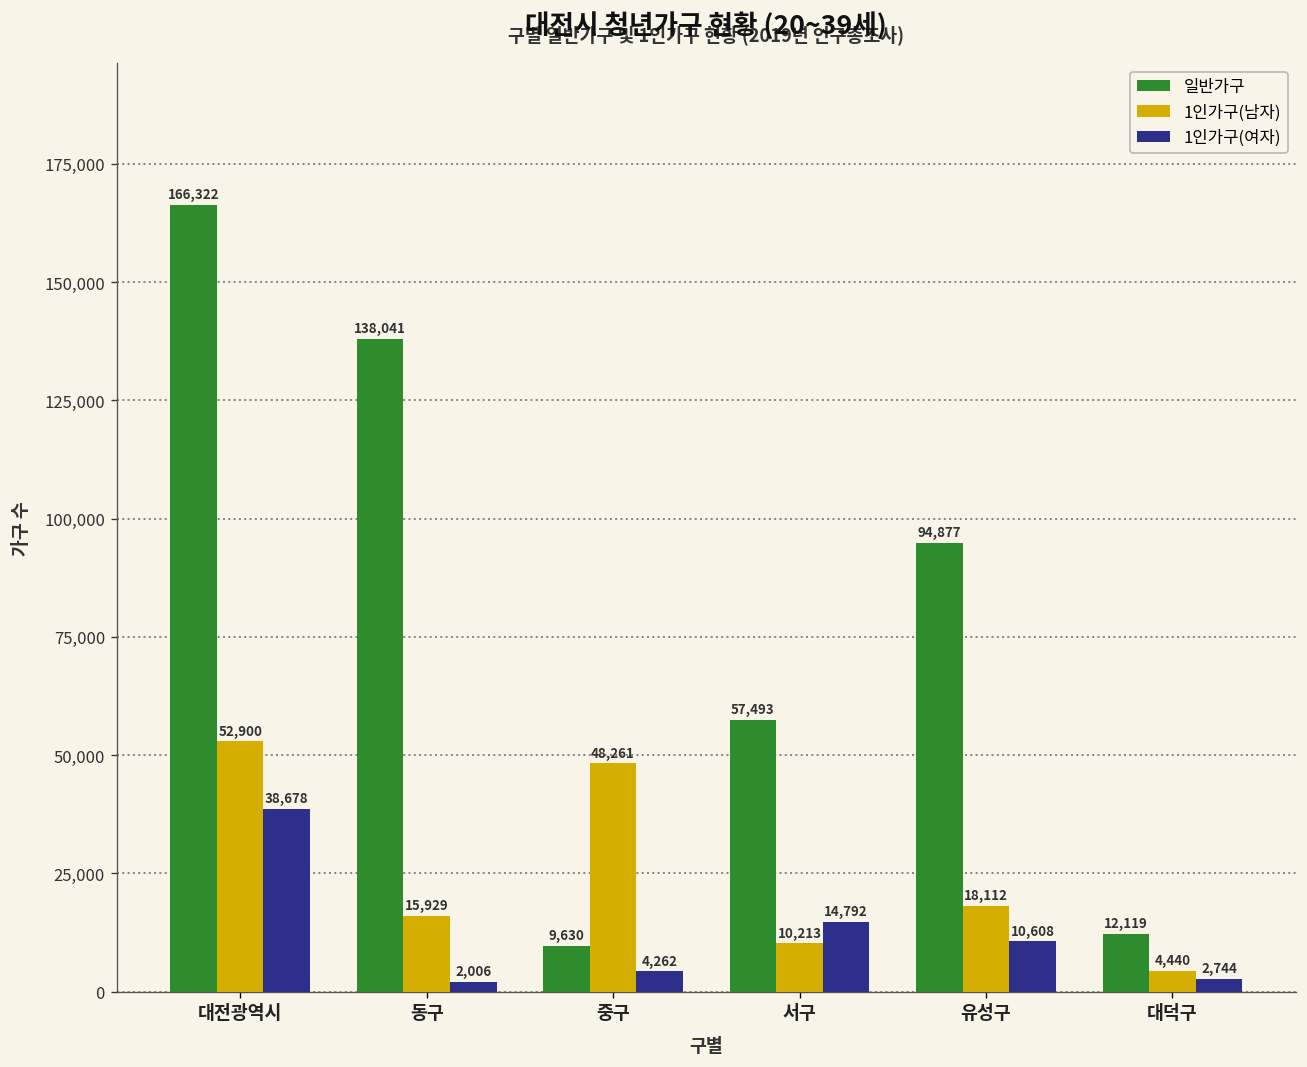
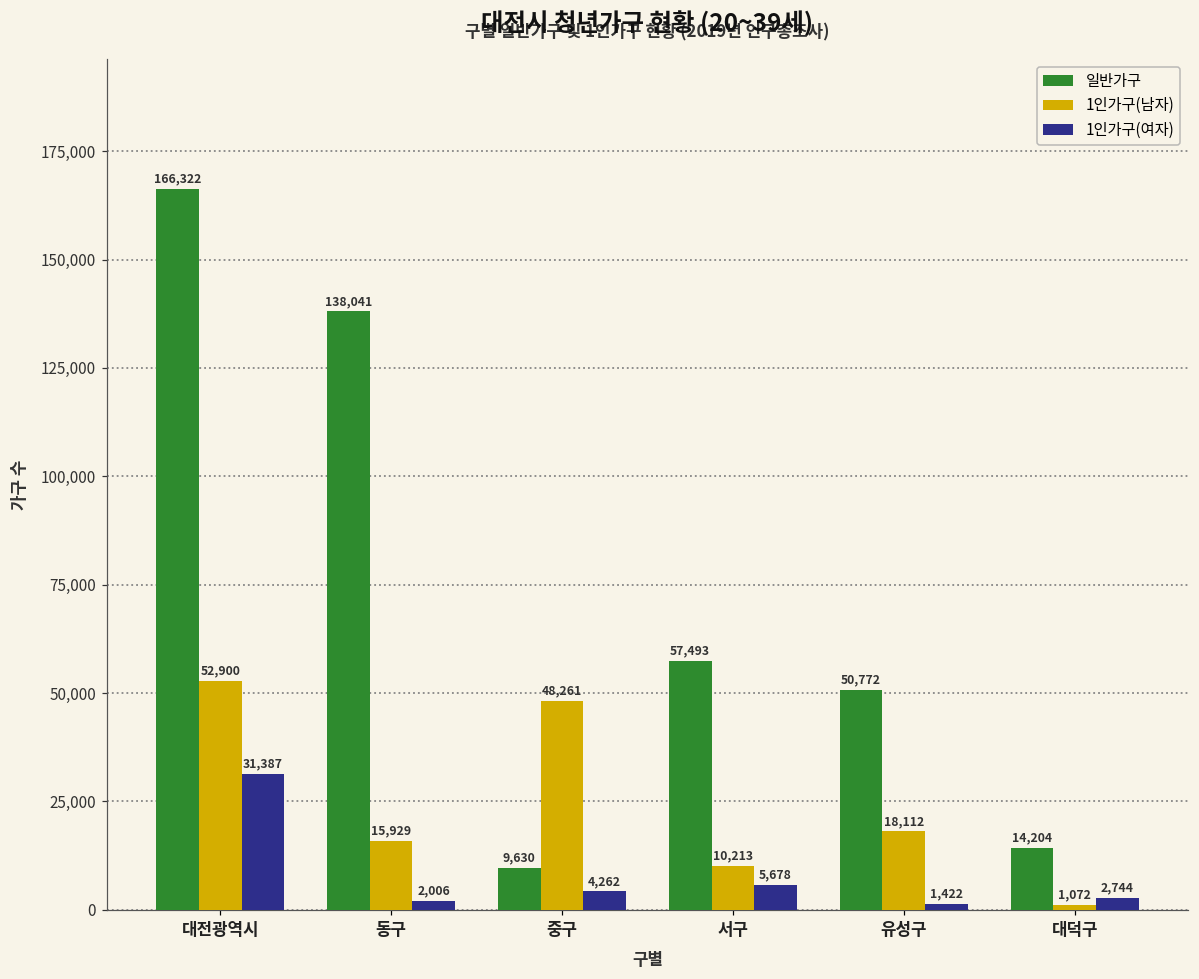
  {
    "일반가구": {
      "대전광역시": "166,322",
      "동구": "138,041",
      "중구": "9,630",
      "서구": "57,493",
-     "유성구": "94,877",
-     "대덕구": "12,119"
+     "유성구": "50,772",
+     "대덕구": "14,204"
    },
    "1인가구(남자)": {
      "대전광역시": "52,900",
      "동구": "15,929",
      "중구": "48,261",
      "서구": "10,213",
      "유성구": "18,112",
-     "대덕구": "4,440"
+     "대덕구": "1,072"
    },
    "1인가구(여자)": {
-     "대전광역시": "38,678",
+     "대전광역시": "31,387",
      "동구": "2,006",
      "중구": "4,262",
-     "서구": "14,792",
-     "유성구": "10,608",
+     "서구": "5,678",
+     "유성구": "1,422",
      "대덕구": "2,744"
    }
  }
